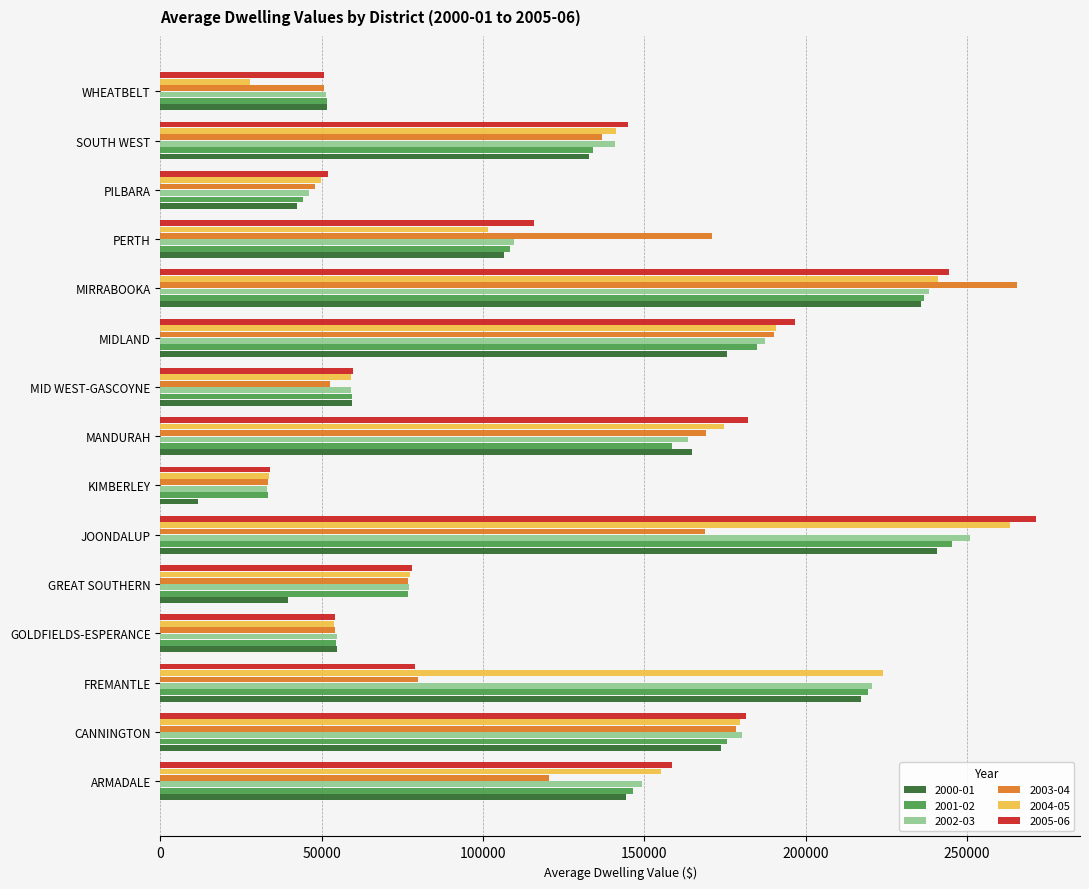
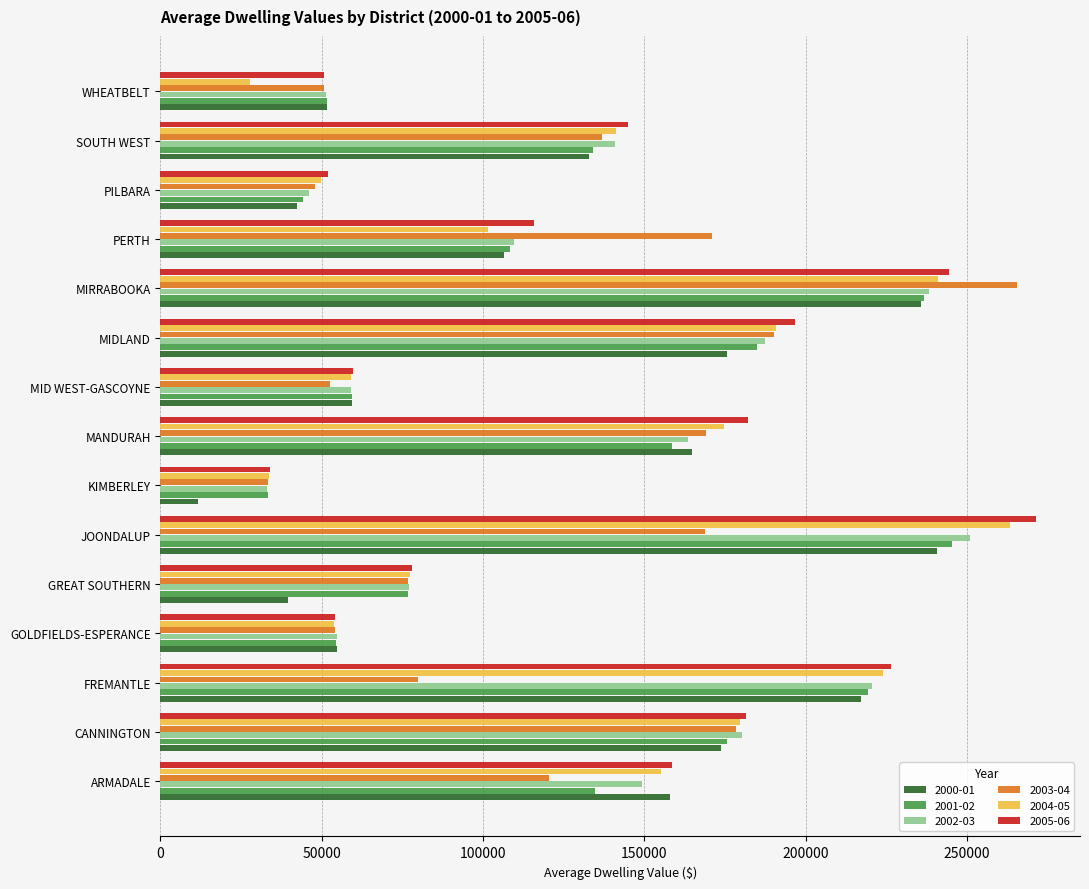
  {
    "2000-01": {
      "WHEATBELT": 52000,
      "SOUTH WEST": 133000,
      "PILBARA": 42000,
      "PERTH": 107000,
      "MIRRABOOKA": 236000,
      "MIDLAND": 176000,
      "MID WEST-GASCOYNE": 59000,
      "MANDURAH": 165000,
      "KIMBERLEY": 12000,
      "JOONDALUP": 241000,
      "GREAT SOUTHERN": 39000,
      "GOLDFIELDS-ESPERANCE": 55000,
      "FREMANTLE": 217000,
      "CANNINGTON": 174000,
-     "ARMADALE": 144000
+     "ARMADALE": 158000
    },
    "2001-02": {
      "WHEATBELT": 51000,
      "SOUTH WEST": 134000,
      "PILBARA": 44000,
      "PERTH": 108000,
      "MIRRABOOKA": 237000,
      "MIDLAND": 185000,
      "MID WEST-GASCOYNE": 59000,
      "MANDURAH": 159000,
      "KIMBERLEY": 33000,
      "JOONDALUP": 245000,
      "GREAT SOUTHERN": 77000,
      "GOLDFIELDS-ESPERANCE": 54000,
      "FREMANTLE": 219000,
      "CANNINGTON": 176000,
-     "ARMADALE": 147000
+     "ARMADALE": 135000
    },
    "2002-03": {
      "WHEATBELT": 51000,
      "SOUTH WEST": 141000,
      "PILBARA": 46000,
      "PERTH": 110000,
      "MIRRABOOKA": 238000,
      "MIDLAND": 188000,
      "MID WEST-GASCOYNE": 59000,
      "MANDURAH": 163000,
      "KIMBERLEY": 33000,
      "JOONDALUP": 251000,
      "GREAT SOUTHERN": 77000,
      "GOLDFIELDS-ESPERANCE": 55000,
      "FREMANTLE": 220000,
      "CANNINGTON": 180000,
      "ARMADALE": 149000
    },
    "2003-04": {
      "WHEATBELT": 51000,
      "SOUTH WEST": 137000,
      "PILBARA": 48000,
      "PERTH": 171000,
      "MIRRABOOKA": 265000,
      "MIDLAND": 190000,
      "MID WEST-GASCOYNE": 53000,
      "MANDURAH": 169000,
      "KIMBERLEY": 33000,
      "JOONDALUP": 169000,
      "GREAT SOUTHERN": 77000,
      "GOLDFIELDS-ESPERANCE": 54000,
      "FREMANTLE": 80000,
      "CANNINGTON": 179000,
      "ARMADALE": 120000
    },
    "2004-05": {
      "WHEATBELT": 28000,
      "SOUTH WEST": 141000,
      "PILBARA": 50000,
      "PERTH": 102000,
      "MIRRABOOKA": 241000,
      "MIDLAND": 191000,
      "MID WEST-GASCOYNE": 59000,
      "MANDURAH": 175000,
      "KIMBERLEY": 34000,
      "JOONDALUP": 263000,
      "GREAT SOUTHERN": 77000,
      "GOLDFIELDS-ESPERANCE": 54000,
      "FREMANTLE": 224000,
      "CANNINGTON": 180000,
      "ARMADALE": 155000
    },
    "2005-06": {
      "WHEATBELT": 51000,
      "SOUTH WEST": 145000,
      "PILBARA": 52000,
      "PERTH": 116000,
      "MIRRABOOKA": 245000,
      "MIDLAND": 197000,
      "MID WEST-GASCOYNE": 60000,
      "MANDURAH": 182000,
      "KIMBERLEY": 34000,
      "JOONDALUP": 271000,
      "GREAT SOUTHERN": 78000,
      "GOLDFIELDS-ESPERANCE": 54000,
-     "FREMANTLE": 79000,
+     "FREMANTLE": 226000,
      "CANNINGTON": 182000,
      "ARMADALE": 159000
    }
  }
